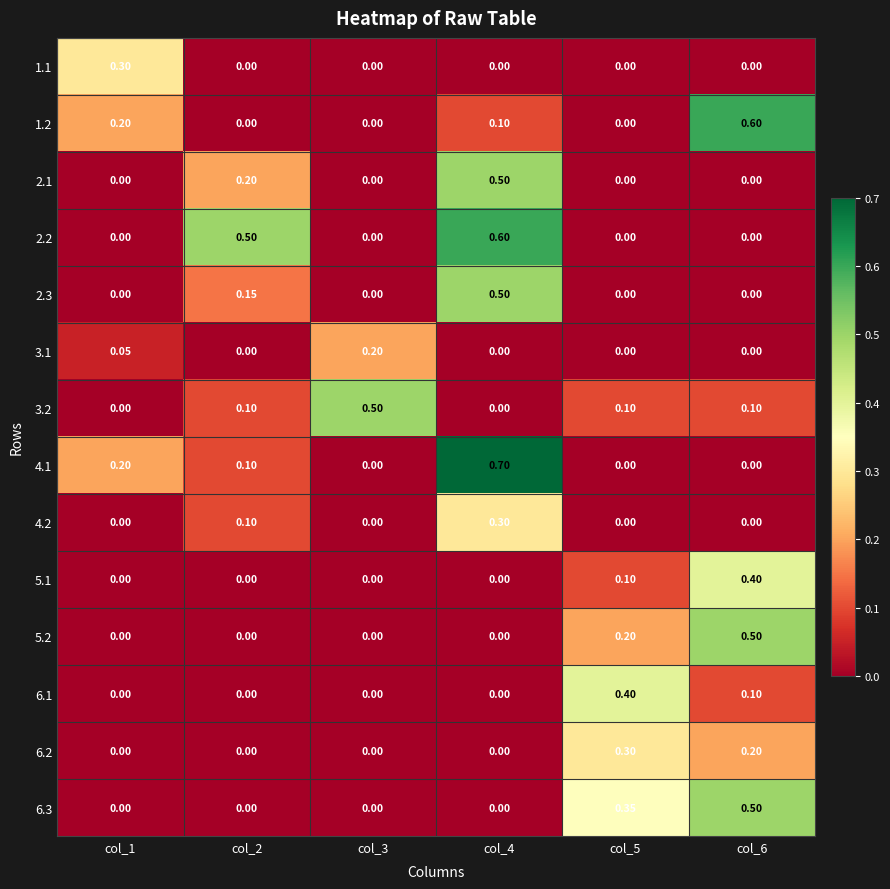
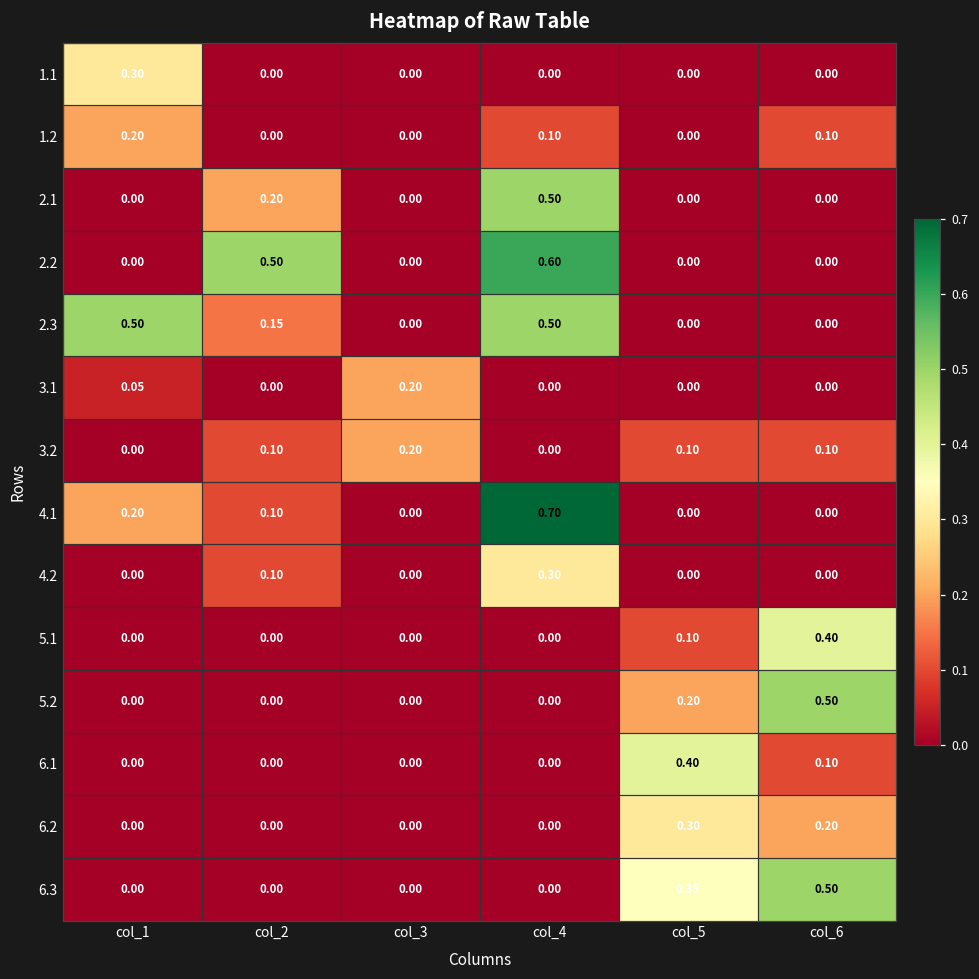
  {
    "1.1": {
      "col_1": 0.30,
      "col_2": 0.00,
      "col_3": 0.00,
      "col_4": 0.00,
      "col_5": 0.00,
      "col_6": 0.00
    },
    "1.2": {
      "col_1": 0.20,
      "col_2": 0.00,
      "col_3": 0.00,
      "col_4": 0.10,
      "col_5": 0.00,
-     "col_6": 0.60
+     "col_6": 0.10
    },
    "2.1": {
      "col_1": 0.00,
      "col_2": 0.20,
      "col_3": 0.00,
      "col_4": 0.50,
      "col_5": 0.00,
      "col_6": 0.00
    },
    "2.2": {
      "col_1": 0.00,
      "col_2": 0.50,
      "col_3": 0.00,
      "col_4": 0.60,
      "col_5": 0.00,
      "col_6": 0.00
    },
    "2.3": {
-     "col_1": 0.00,
+     "col_1": 0.50,
      "col_2": 0.15,
      "col_3": 0.00,
      "col_4": 0.50,
      "col_5": 0.00,
      "col_6": 0.00
    },
    "3.1": {
      "col_1": 0.05,
      "col_2": 0.00,
      "col_3": 0.20,
      "col_4": 0.00,
      "col_5": 0.00,
      "col_6": 0.00
    },
    "3.2": {
      "col_1": 0.00,
      "col_2": 0.10,
-     "col_3": 0.50,
+     "col_3": 0.20,
      "col_4": 0.00,
      "col_5": 0.10,
      "col_6": 0.10
    },
    "4.1": {
      "col_1": 0.20,
      "col_2": 0.10,
      "col_3": 0.00,
      "col_4": 0.70,
      "col_5": 0.00,
      "col_6": 0.00
    },
    "4.2": {
      "col_1": 0.00,
      "col_2": 0.10,
      "col_3": 0.00,
      "col_4": 0.30,
      "col_5": 0.00,
      "col_6": 0.00
    },
    "5.1": {
      "col_1": 0.00,
      "col_2": 0.00,
      "col_3": 0.00,
      "col_4": 0.00,
      "col_5": 0.10,
      "col_6": 0.40
    },
    "5.2": {
      "col_1": 0.00,
      "col_2": 0.00,
      "col_3": 0.00,
      "col_4": 0.00,
      "col_5": 0.20,
      "col_6": 0.50
    },
    "6.1": {
      "col_1": 0.00,
      "col_2": 0.00,
      "col_3": 0.00,
      "col_4": 0.00,
      "col_5": 0.40,
      "col_6": 0.10
    },
    "6.2": {
      "col_1": 0.00,
      "col_2": 0.00,
      "col_3": 0.00,
      "col_4": 0.00,
      "col_5": 0.30,
      "col_6": 0.20
    },
    "6.3": {
      "col_1": 0.00,
      "col_2": 0.00,
      "col_3": 0.00,
      "col_4": 0.00,
      "col_5": 0.35,
      "col_6": 0.50
    }
  }
